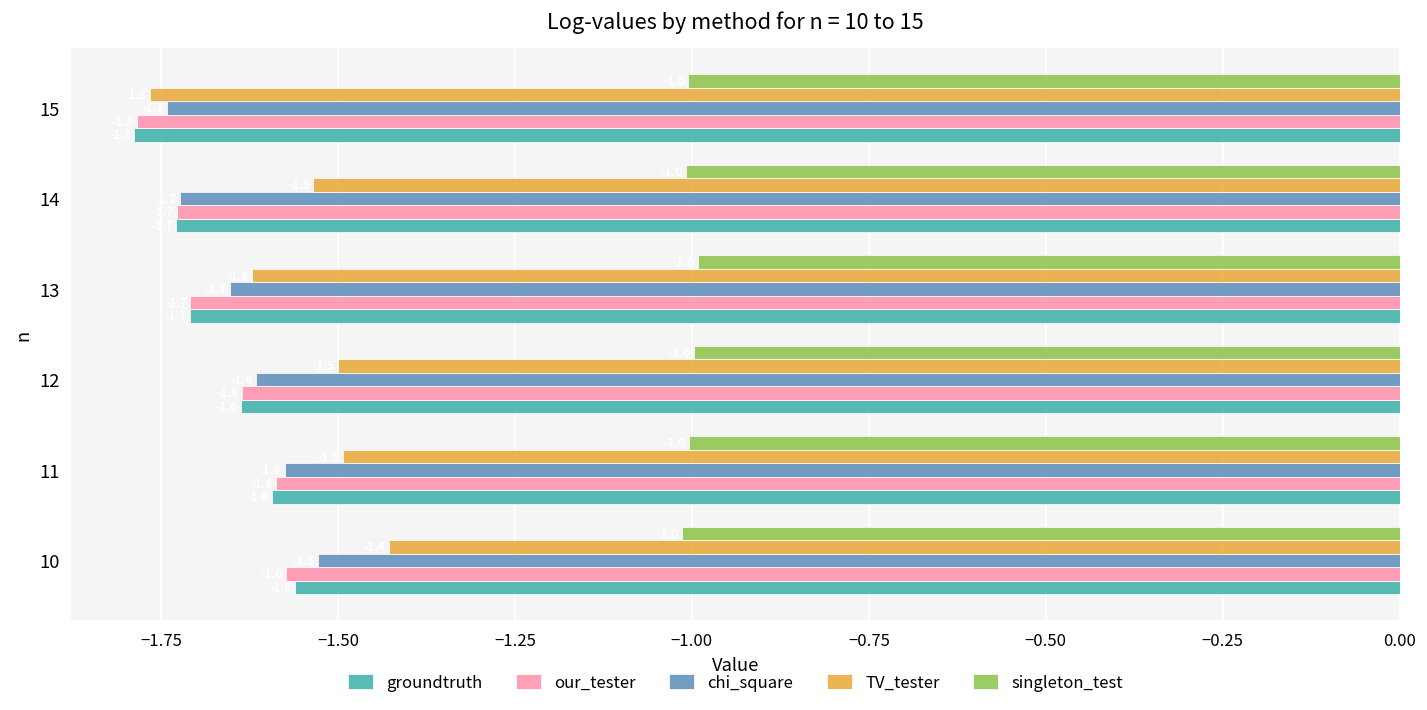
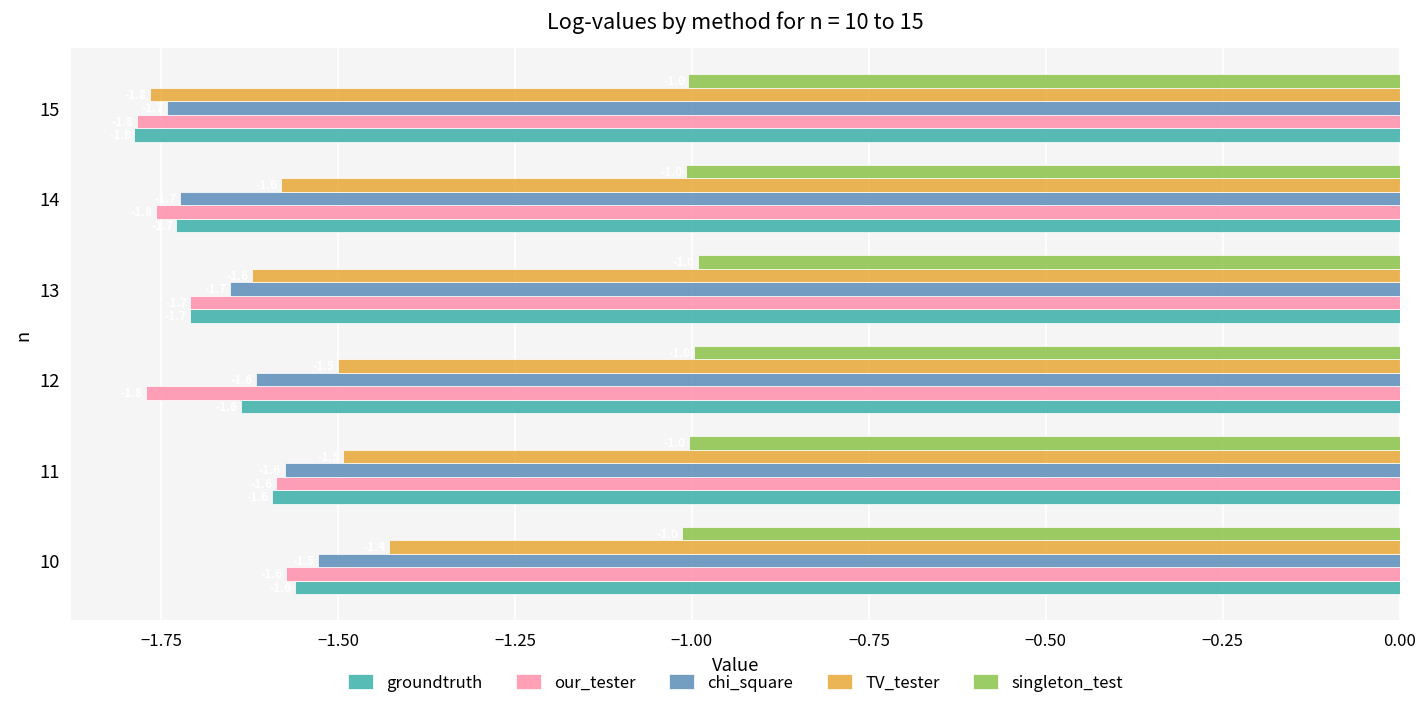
  {
    "our_tester": {
      "15": -1.78,
-     "14": -1.73,
+     "14": -1.76,
      "13": -1.71,
-     "12": -1.64,
+     "12": -1.77,
      "11": -1.59,
      "10": -1.57
    },
    "TV_tester": {
      "15": -1.77,
-     "14": -1.53,
+     "14": -1.58,
      "13": -1.62,
      "12": -1.50,
      "11": -1.49,
      "10": -1.43
    },
    "singleton_test": {
      "15": -1.00,
      "14": -1.01,
      "13": -0.99,
      "12": -1.00,
      "11": -1.00,
      "10": -1.01
    }
  }
